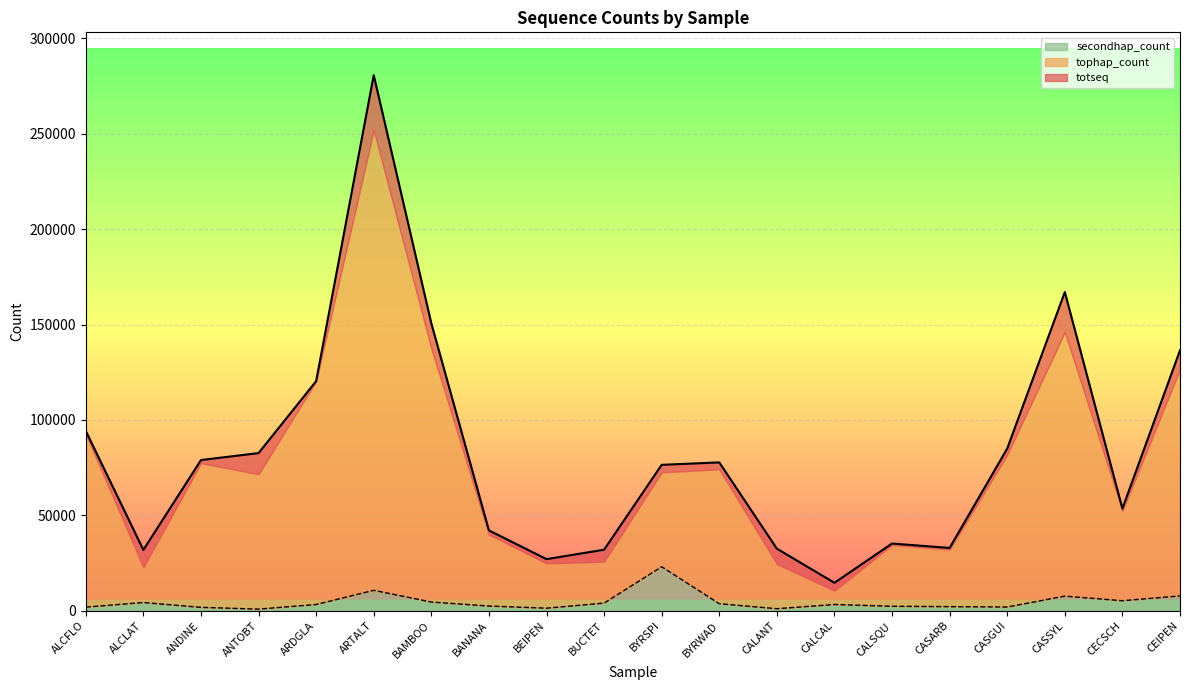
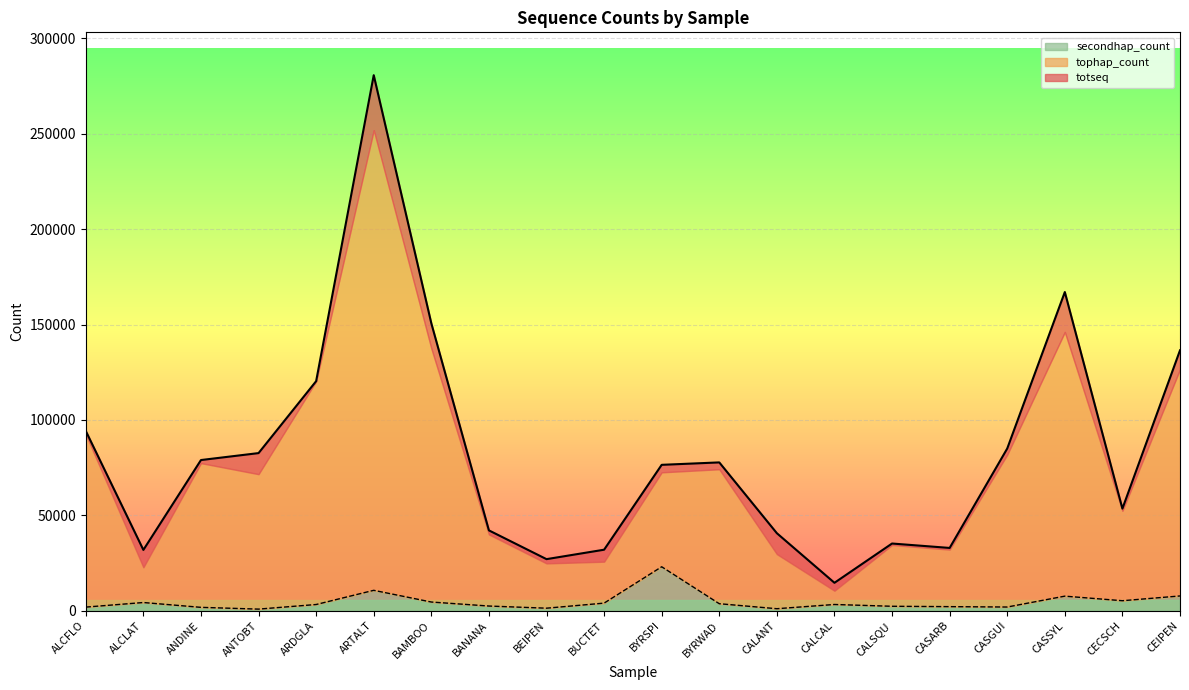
  {
    "totseq": {
      "ALCFLO": 94000,
      "ALCLAT": 32000,
      "ANDINE": 79000,
      "ANTOBT": 83000,
      "ARTALT": 281000,
      "BAMBOO": 151000,
      "BANANA": 42000,
      "BEIPEN": 27000,
      "BUCTET": 32000,
      "BYRSPI": 76000,
      "BYRWAD": 78000,
-     "CALANT": 33000,
+     "CALANT": 41000,
      "CALCAL": 15000,
      "CASGUI": 85000,
      "CASSYL": 167000,
      "CEIPEN": 136000
    },
    "secondhap_count": {
      "ARTALT": 11000,
      "BYRSPI": 23000,
      "CASSYL": 8000,
      "CEIPEN": 8000
    },
    "tophap_count": {
      "ALCFLO": 91000,
      "ALCLAT": 18000,
      "ANDINE": 76000,
      "ANTOBT": 71000,
      "ARTALT": 241000,
      "BAMBOO": 133000,
      "BANANA": 38000,
      "BEIPEN": 23000,
      "BUCTET": 22000,
      "BYRSPI": 50000,
      "BYRWAD": 70000,
-     "CALANT": 23000,
+     "CALANT": 29000,
      "CALCAL": 7000,
      "CASGUI": 80000,
      "CASSYL": 138000,
      "CEIPEN": 119000
    }
  }
